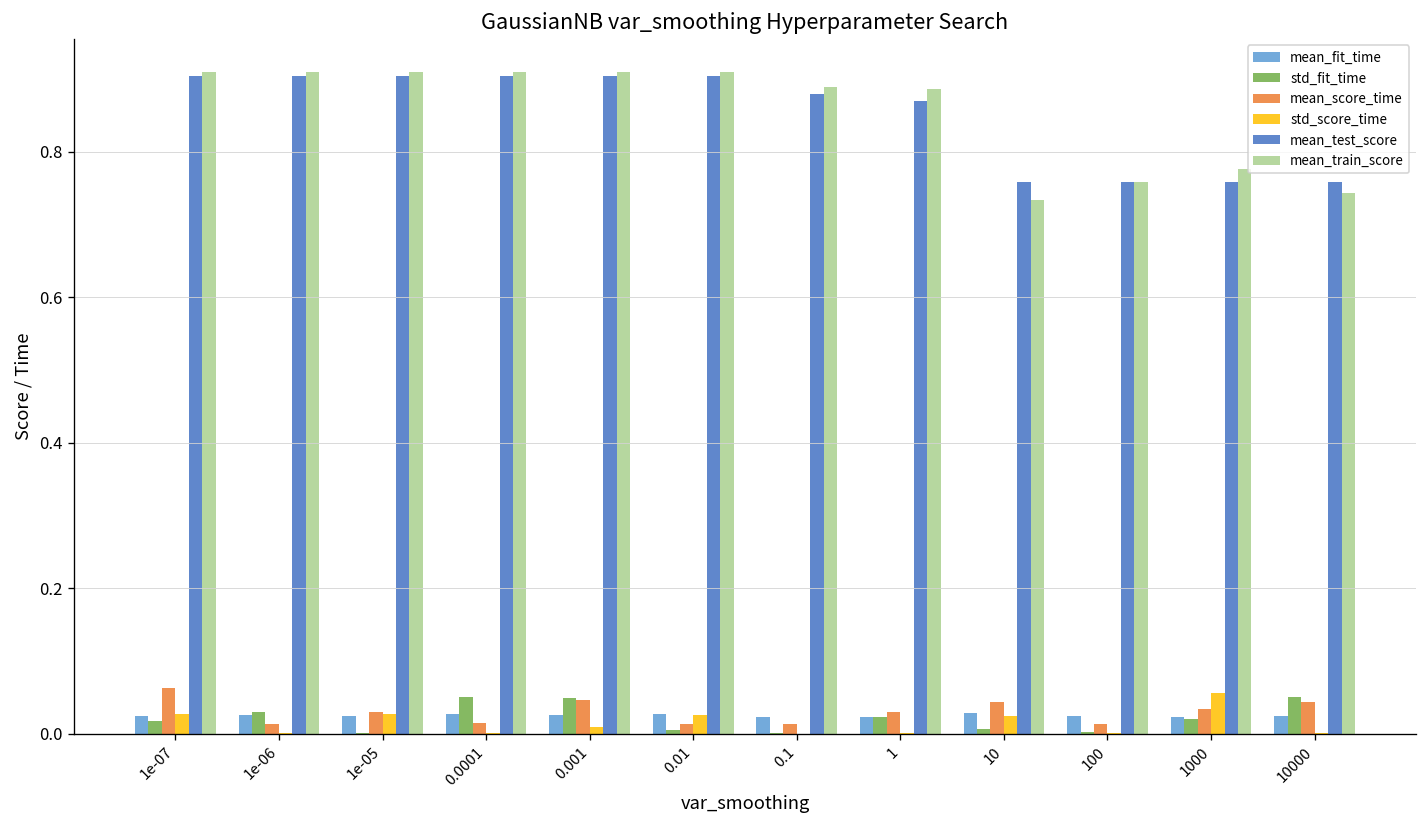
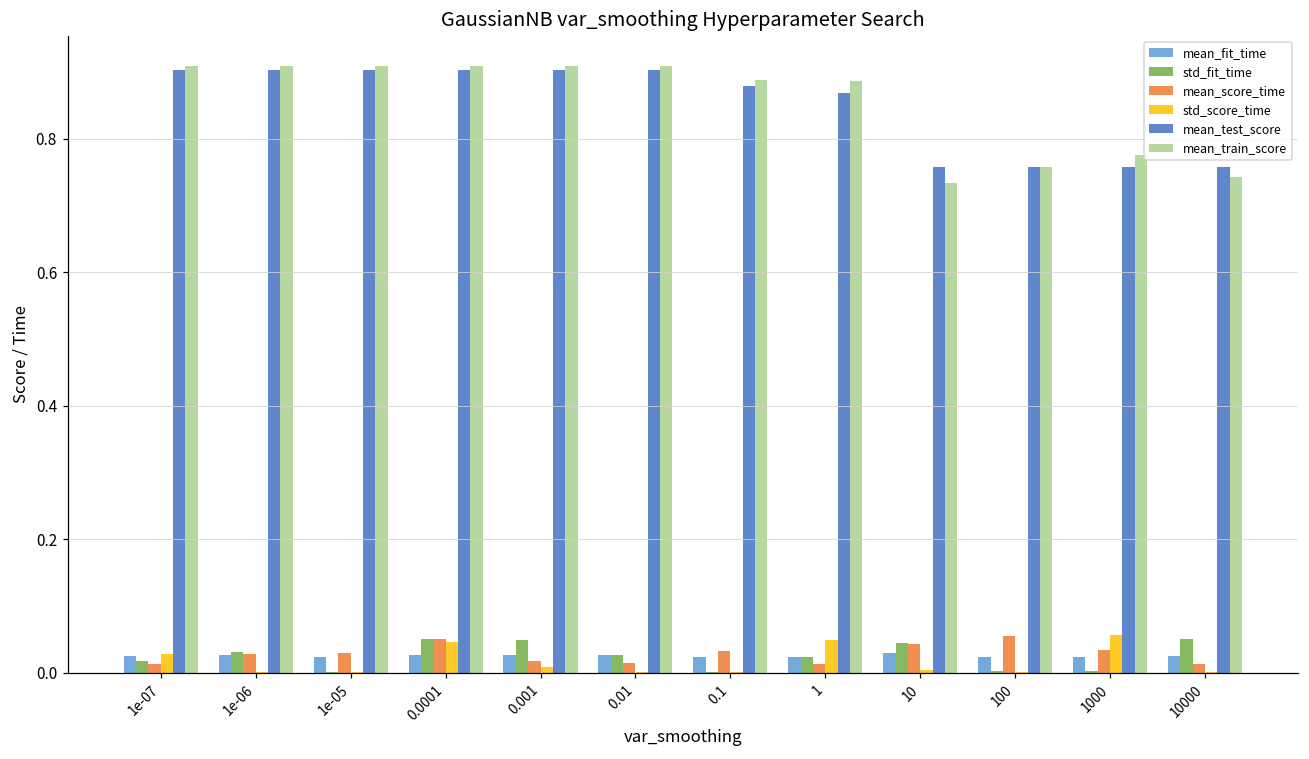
  {
    "std_fit_time": {
      "1e-07": 0.02,
      "1e-06": 0.03,
      "0.0001": 0.05,
      "0.001": 0.05,
-     "0.01": 0.01,
+     "0.01": 0.03,
      "1": 0.02,
-     "10": 0.01,
-     "1000": 0.02,
+     "10": 0.04,
+     "1000": 0.00,
      "10000": 0.05
    },
    "mean_score_time": {
-     "1e-07": 0.06,
-     "1e-06": 0.01,
+     "1e-07": 0.01,
+     "1e-06": 0.03,
      "1e-05": 0.03,
-     "0.0001": 0.01,
-     "0.001": 0.05,
+     "0.0001": 0.05,
+     "0.001": 0.02,
      "0.01": 0.01,
-     "0.1": 0.01,
-     "1": 0.03,
+     "0.1": 0.03,
+     "1": 0.01,
      "10": 0.04,
-     "100": 0.01,
+     "100": 0.05,
      "1000": 0.03,
-     "10000": 0.04
+     "10000": 0.01
    },
    "std_score_time": {
      "1e-07": 0.03,
-     "1e-05": 0.03,
-     "0.0001": 0.00,
+     "1e-05": 0.00,
+     "0.0001": 0.05,
      "0.001": 0.01,
-     "0.01": 0.03,
-     "1": 0.00,
-     "10": 0.02,
+     "0.01": 0.00,
+     "1": 0.05,
+     "10": 0.00,
      "1000": 0.06
    },
    "mean_train_score": {
      "1e-07": 0.91,
      "1e-06": 0.91,
      "1e-05": 0.91,
      "0.0001": 0.91,
      "0.001": 0.91,
      "0.01": 0.91,
      "0.1": 0.89,
      "1": 0.89,
      "10": 0.73,
      "100": 0.76,
      "1000": 0.78,
      "10000": 0.74
    }
  }
